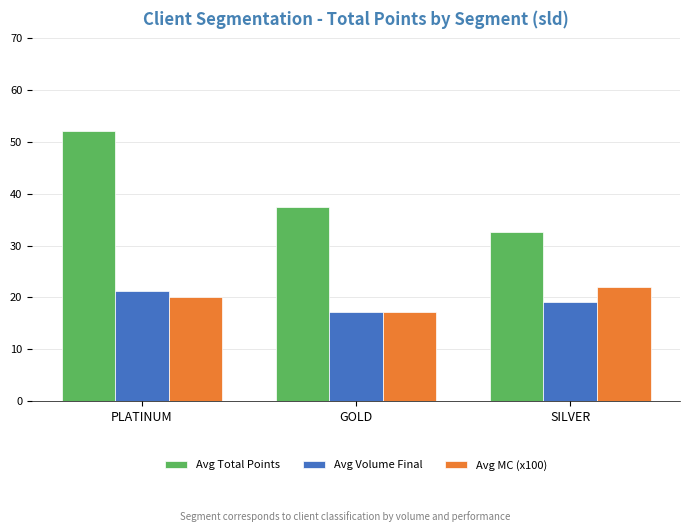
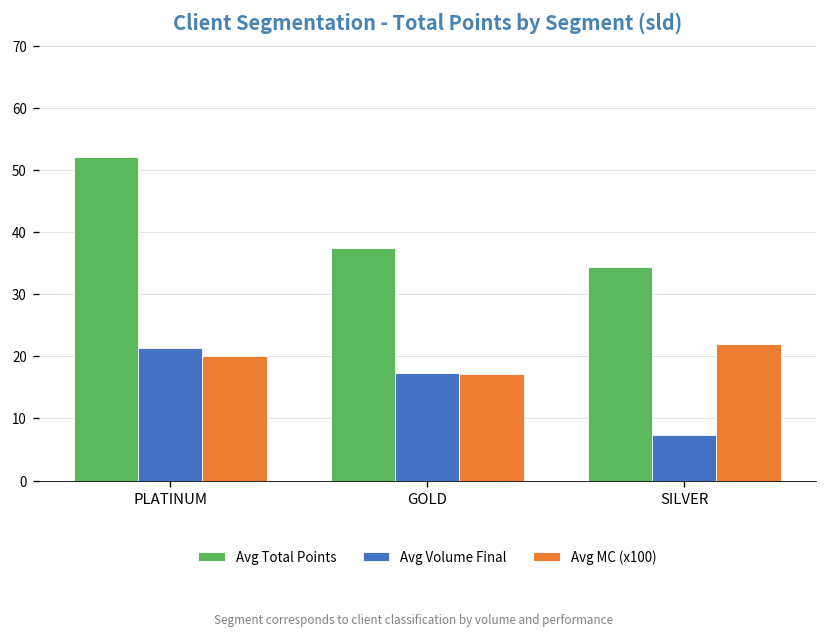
  {
    "Avg Total Points": {
      "PLATINUM": 52,
      "GOLD": 37,
-     "SILVER": 33
+     "SILVER": 34
    },
    "Avg Volume Final": {
      "PLATINUM": 21,
      "GOLD": 17,
-     "SILVER": 19
+     "SILVER": 7
    },
    "Avg MC (x100)": {
      "PLATINUM": 20,
      "GOLD": 17,
      "SILVER": 22
    }
  }
